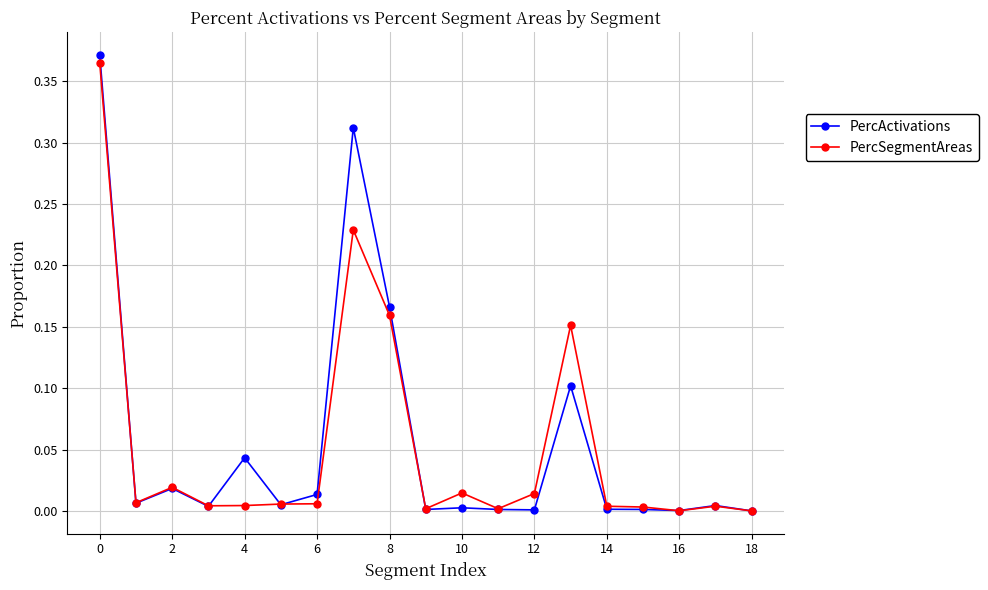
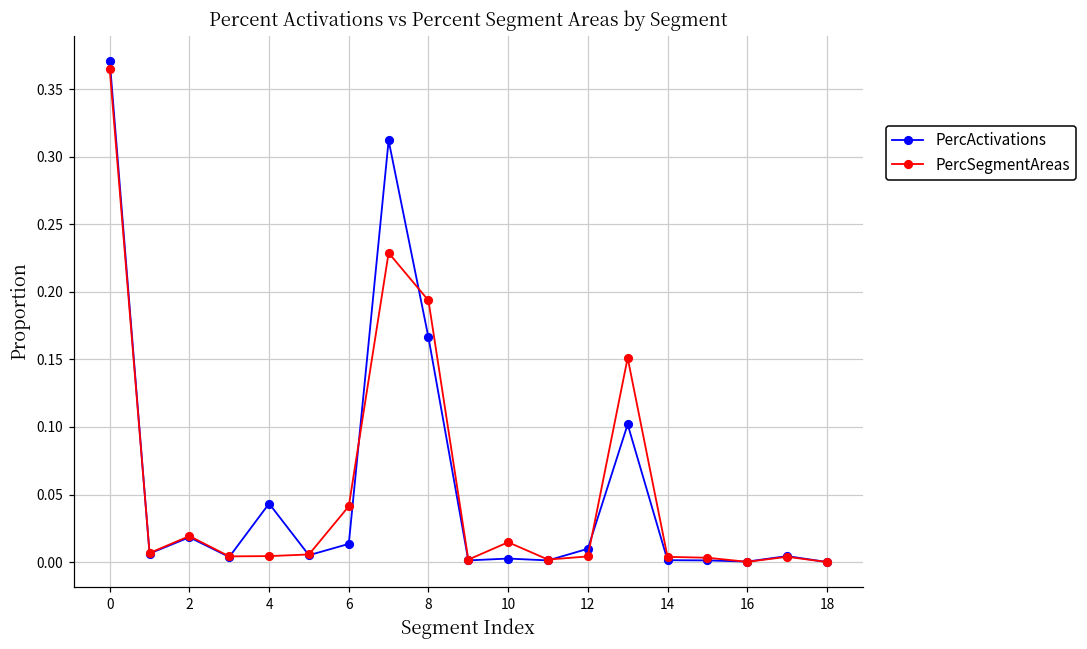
  {
    "PercActivations": {
      "0": 0.371,
      "4": 0.043,
      "6": 0.013,
      "8": 0.166,
      "10": 0.003,
-     "12": 0.001,
+     "12": 0.010,
      "14": 0.001
    },
    "PercSegmentAreas": {
      "0": 0.365,
      "4": 0.004,
-     "6": 0.006,
-     "8": 0.159,
+     "6": 0.041,
+     "8": 0.194,
      "10": 0.015,
-     "12": 0.014,
+     "12": 0.004,
      "14": 0.004
    }
  }
